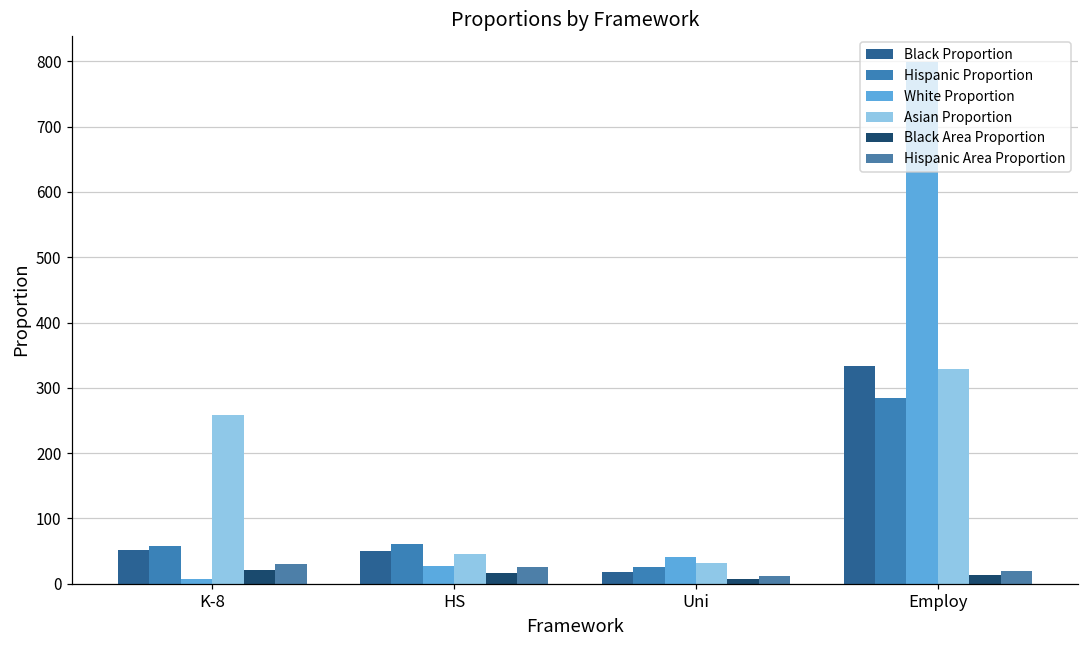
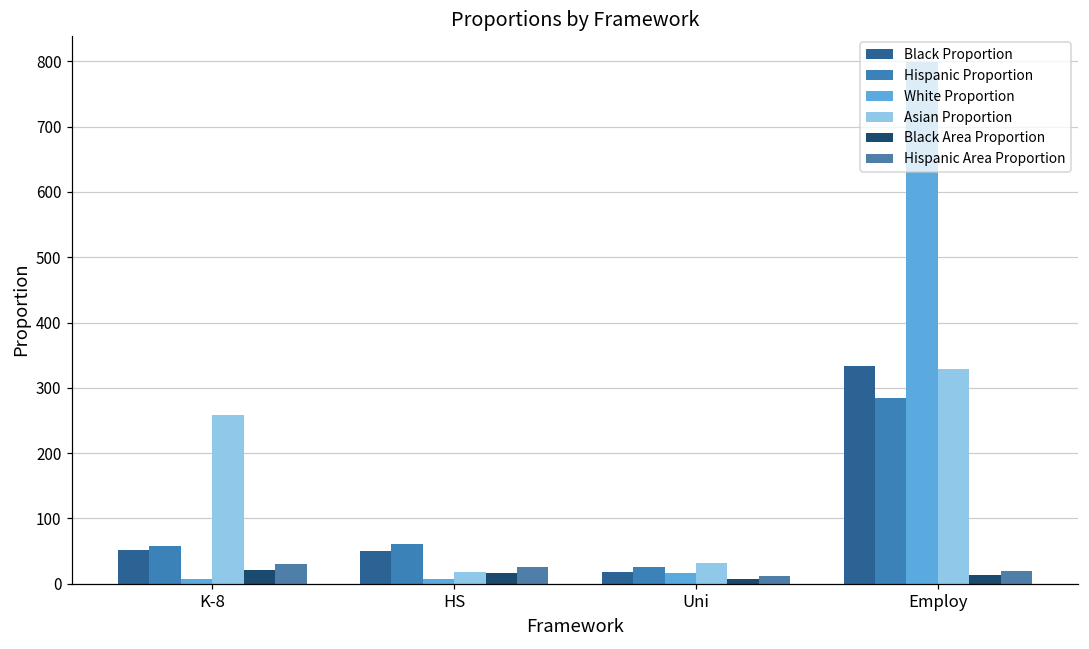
  {
    "White Proportion": {
      "K-8": 10,
-     "HS": 30,
-     "Uni": 40
+     "HS": 10,
+     "Uni": 20
    },
    "Asian Proportion": {
      "K-8": 260,
-     "HS": 50,
+     "HS": 20,
      "Uni": 30,
      "Employ": 330
    }
  }
